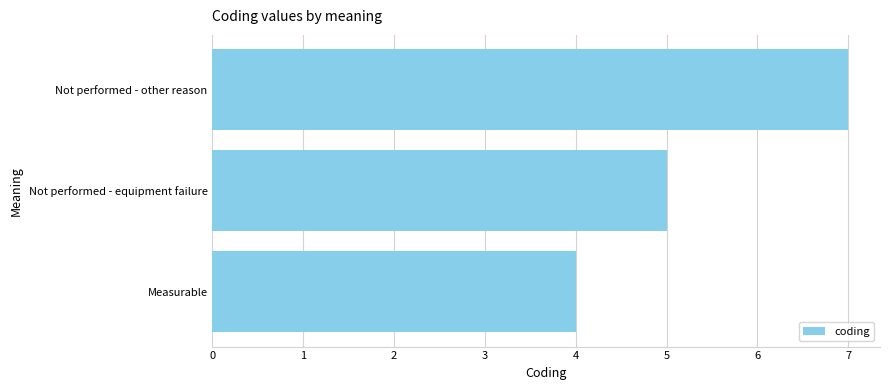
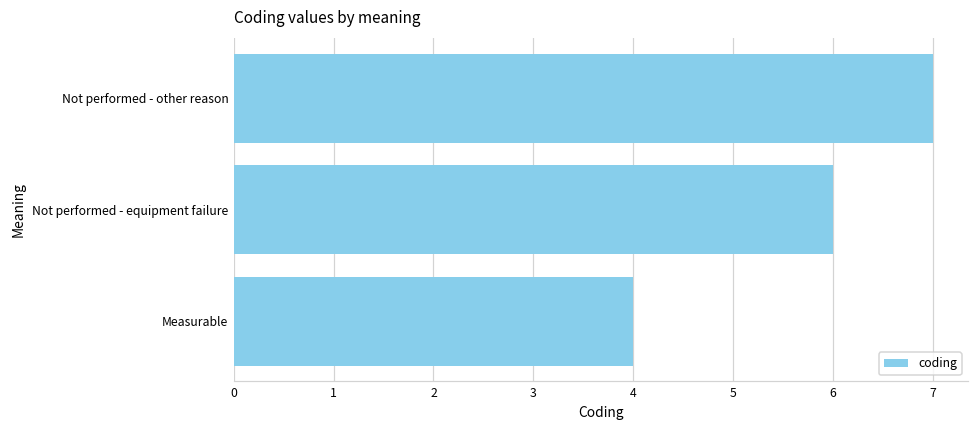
  {
    "Not performed - other reason": 7,
-   "Not performed - equipment failure": 5,
+   "Not performed - equipment failure": 6,
    "Measurable": 4
  }
